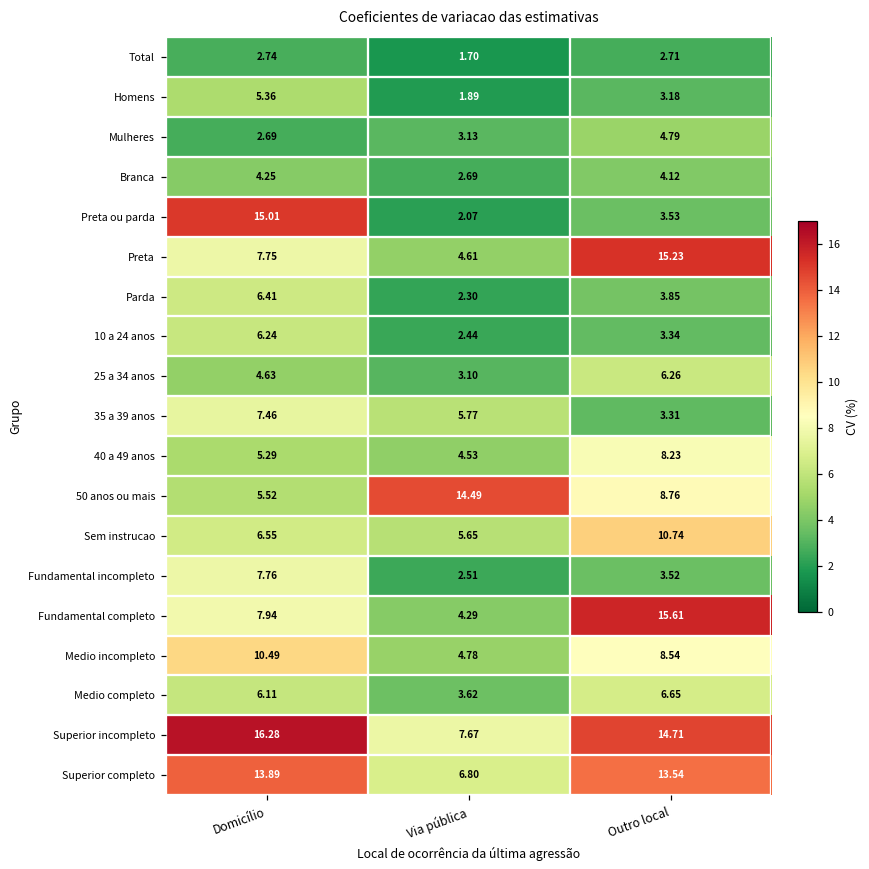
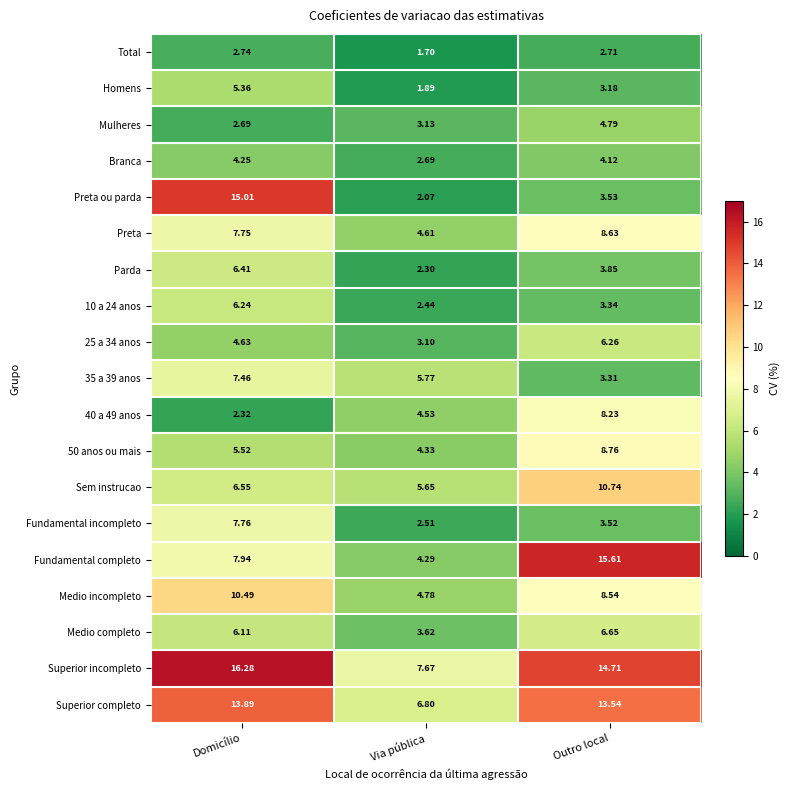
  {
    "Total": {
      "Domicílio": 2.74,
      "Via pública": 1.70,
      "Outro local": 2.71
    },
    "Homens": {
      "Domicílio": 5.36,
      "Via pública": 1.89,
      "Outro local": 3.18
    },
    "Mulheres": {
      "Domicílio": 2.69,
      "Via pública": 3.13,
      "Outro local": 4.79
    },
    "Branca": {
      "Domicílio": 4.25,
      "Via pública": 2.69,
      "Outro local": 4.12
    },
    "Preta ou parda": {
      "Domicílio": 15.01,
      "Via pública": 2.07,
      "Outro local": 3.53
    },
    "Preta": {
      "Domicílio": 7.75,
      "Via pública": 4.61,
-     "Outro local": 15.23
+     "Outro local": 8.63
    },
    "Parda": {
      "Domicílio": 6.41,
      "Via pública": 2.30,
      "Outro local": 3.85
    },
    "10 a 24 anos": {
      "Domicílio": 6.24,
      "Via pública": 2.44,
      "Outro local": 3.34
    },
    "25 a 34 anos": {
      "Domicílio": 4.63,
      "Via pública": 3.10,
      "Outro local": 6.26
    },
    "35 a 39 anos": {
      "Domicílio": 7.46,
      "Via pública": 5.77,
      "Outro local": 3.31
    },
    "40 a 49 anos": {
-     "Domicílio": 5.29,
+     "Domicílio": 2.32,
      "Via pública": 4.53,
      "Outro local": 8.23
    },
    "50 anos ou mais": {
      "Domicílio": 5.52,
-     "Via pública": 14.49,
+     "Via pública": 4.33,
      "Outro local": 8.76
    },
    "Sem instrucao": {
      "Domicílio": 6.55,
      "Via pública": 5.65,
      "Outro local": 10.74
    },
    "Fundamental incompleto": {
      "Domicílio": 7.76,
      "Via pública": 2.51,
      "Outro local": 3.52
    },
    "Fundamental completo": {
      "Domicílio": 7.94,
      "Via pública": 4.29,
      "Outro local": 15.61
    },
    "Medio incompleto": {
      "Domicílio": 10.49,
      "Via pública": 4.78,
      "Outro local": 8.54
    },
    "Medio completo": {
      "Domicílio": 6.11,
      "Via pública": 3.62,
      "Outro local": 6.65
    },
    "Superior incompleto": {
      "Domicílio": 16.28,
      "Via pública": 7.67,
      "Outro local": 14.71
    },
    "Superior completo": {
      "Domicílio": 13.89,
      "Via pública": 6.80,
      "Outro local": 13.54
    }
  }
